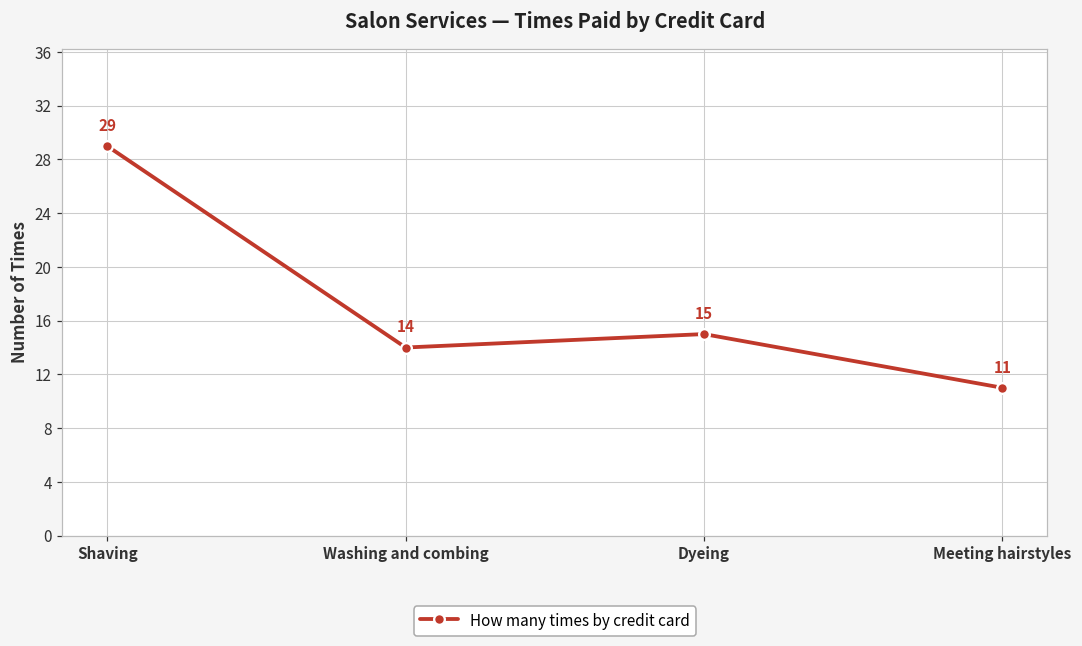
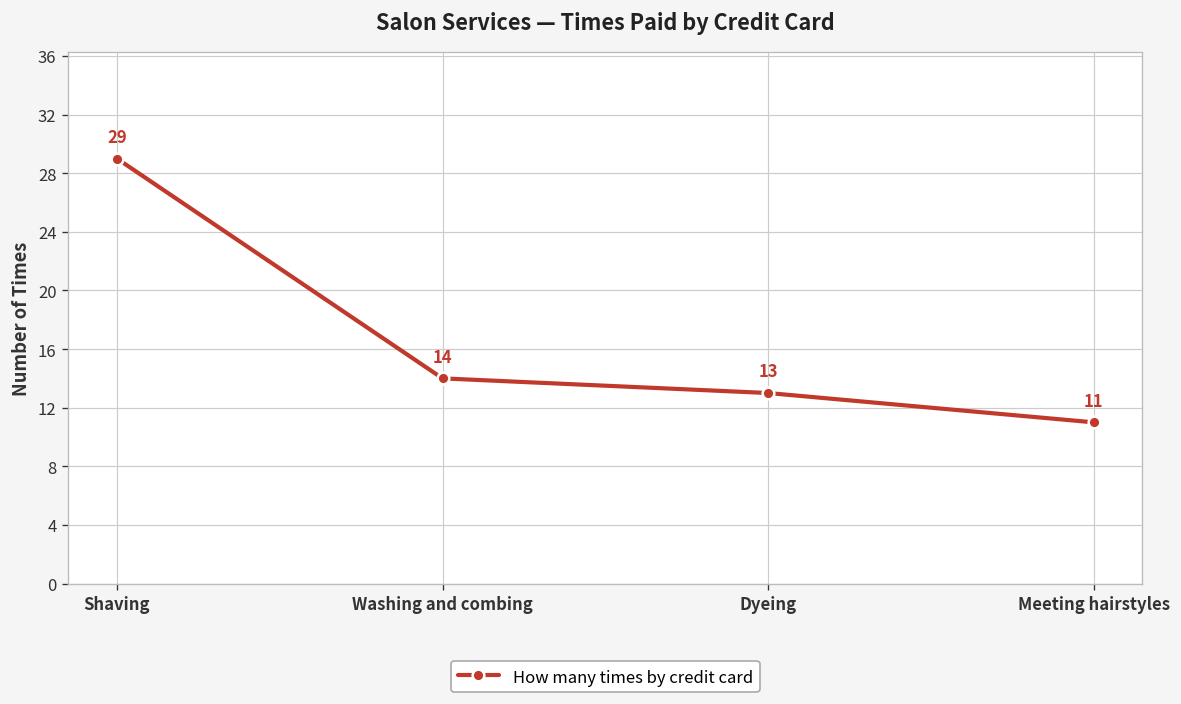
  {
    "Shaving": 29,
    "Washing and combing": 14,
-   "Dyeing": 15,
+   "Dyeing": 13,
    "Meeting hairstyles": 11
  }
